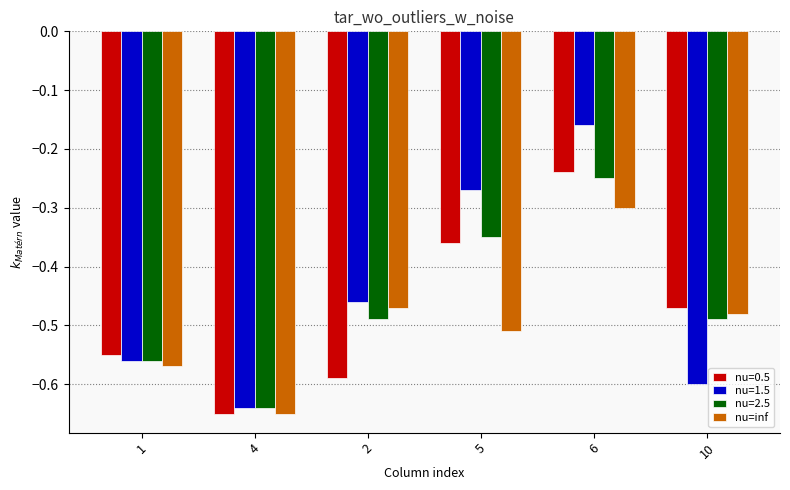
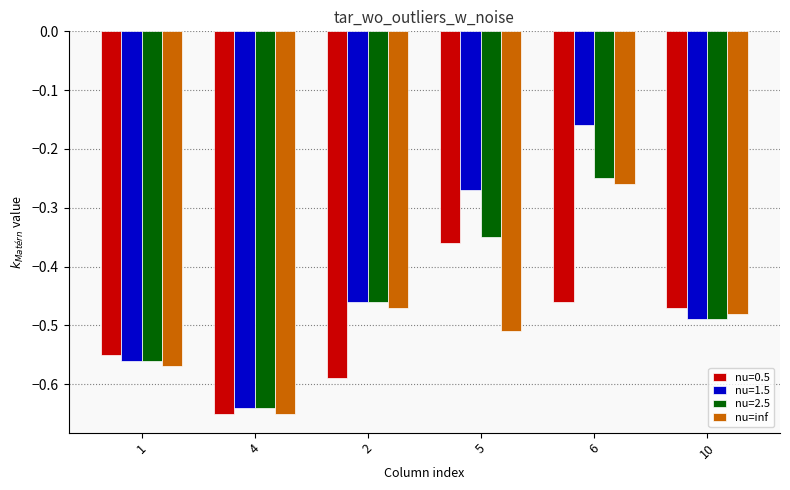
  {
    "nu=0.5": {
      "1": -0.55,
      "4": -0.65,
      "2": -0.59,
      "5": -0.36,
-     "6": -0.24,
+     "6": -0.46,
      "10": -0.47
    },
    "nu=1.5": {
      "1": -0.56,
      "4": -0.64,
      "2": -0.46,
      "5": -0.27,
      "6": -0.16,
-     "10": -0.60
+     "10": -0.49
    },
    "nu=2.5": {
      "1": -0.56,
      "4": -0.64,
-     "2": -0.49,
+     "2": -0.46,
      "5": -0.35,
      "6": -0.25,
      "10": -0.49
    },
    "nu=inf": {
      "1": -0.57,
      "4": -0.65,
      "2": -0.47,
      "5": -0.51,
-     "6": -0.30,
+     "6": -0.26,
      "10": -0.48
    }
  }
